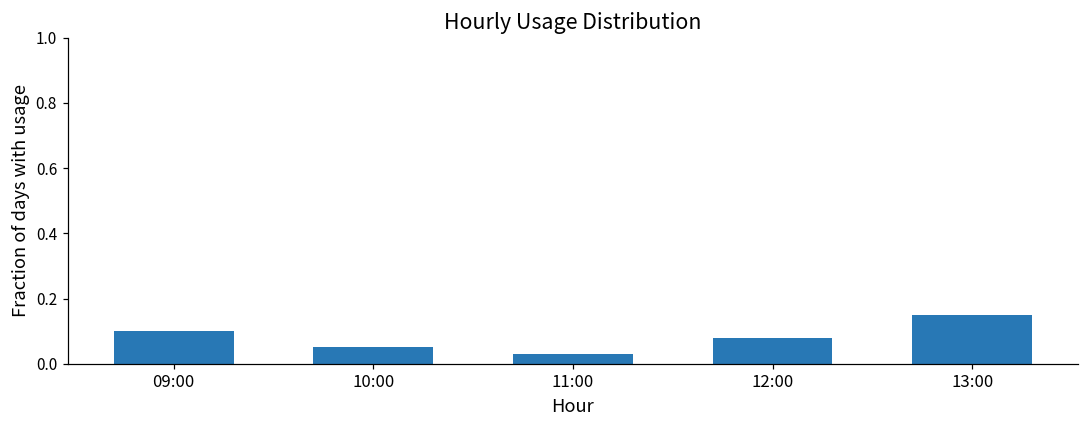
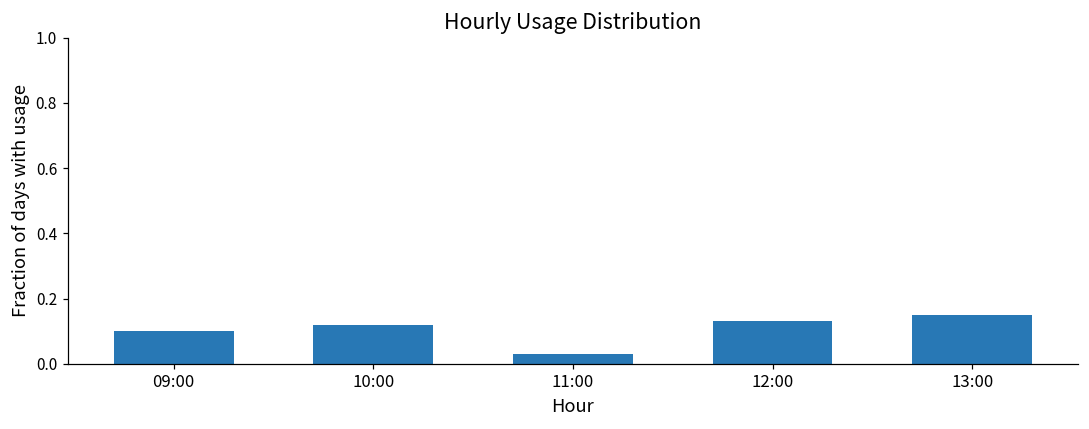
  {
    "09:00": 0.10,
-   "10:00": 0.05,
+   "10:00": 0.12,
    "11:00": 0.03,
-   "12:00": 0.08,
+   "12:00": 0.13,
    "13:00": 0.15
  }
